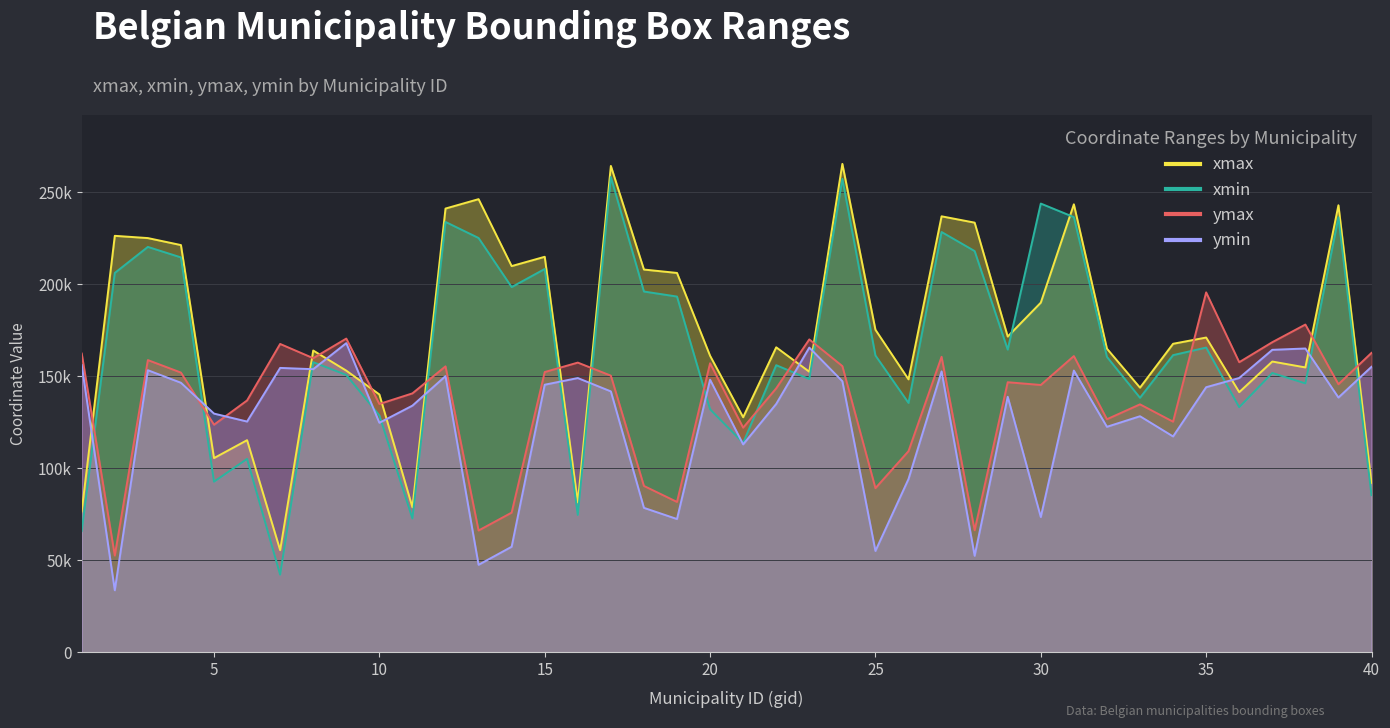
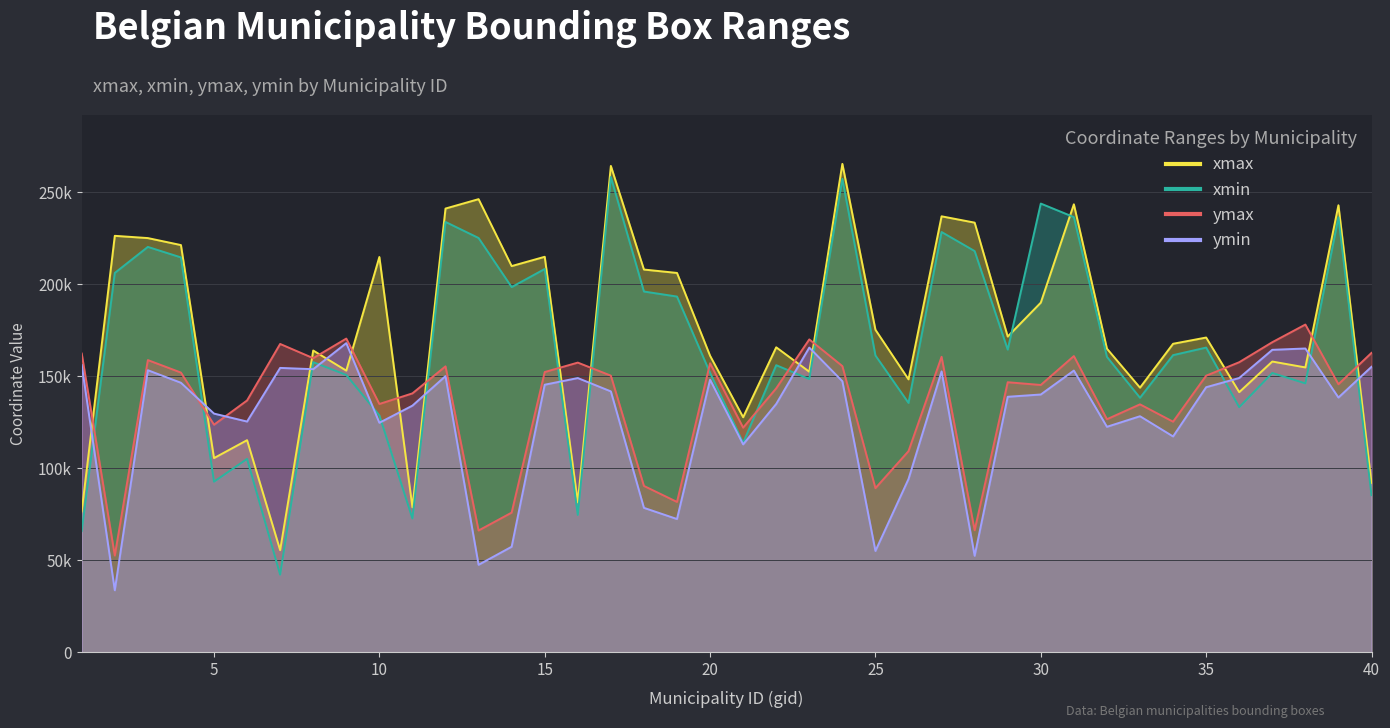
  {
    "xmax": {
      "5": 106000,
-     "10": 140000,
+     "10": 215000,
      "15": 215000,
      "20": 161000,
      "25": 175000,
      "30": 190000,
      "35": 171000,
      "40": 92000
    },
    "xmin": {
      "5": 93000,
      "10": 129000,
      "15": 208000,
-     "20": 132000,
+     "20": 152000,
      "25": 161000,
      "30": 244000,
      "35": 166000,
      "40": 85000
    },
    "ymax": {
      "5": 124000,
      "10": 135000,
      "15": 152000,
      "20": 157000,
      "25": 89000,
      "30": 145000,
-     "35": 196000,
+     "35": 150000,
      "40": 163000
    },
    "ymin": {
      "5": 130000,
      "10": 125000,
      "15": 145000,
      "20": 148000,
      "25": 55000,
-     "30": 74000,
+     "30": 140000,
      "35": 144000,
      "40": 155000
    }
  }
